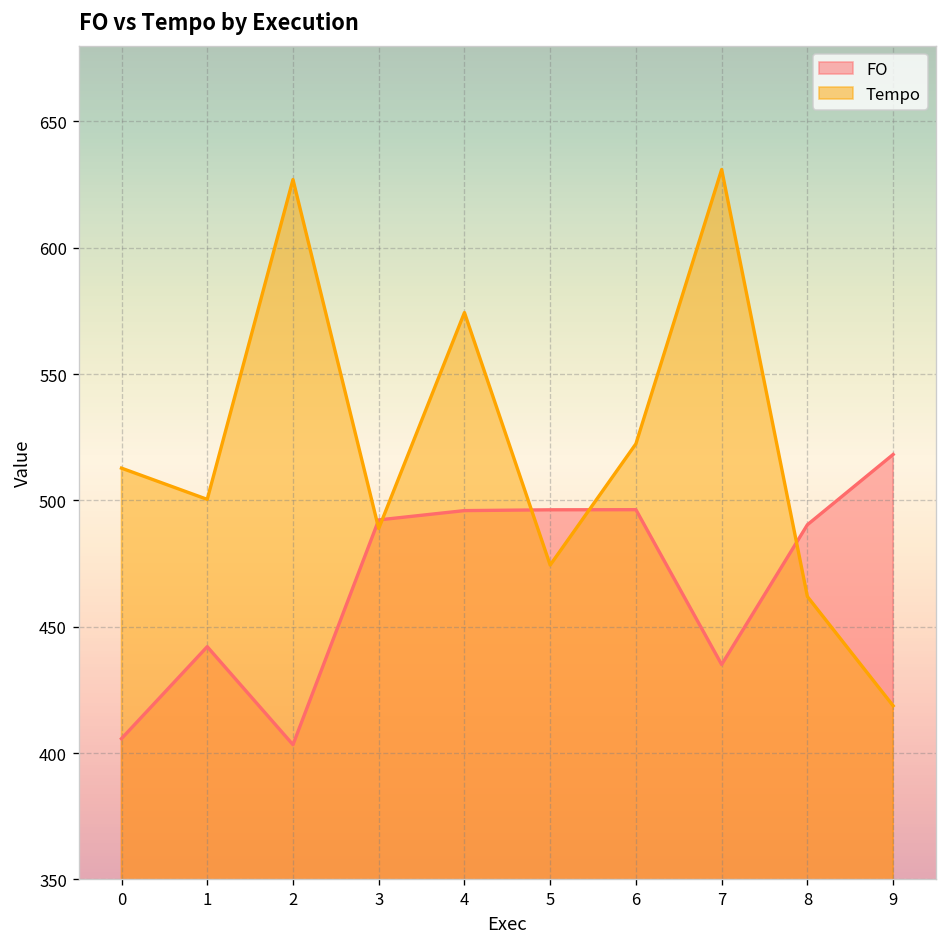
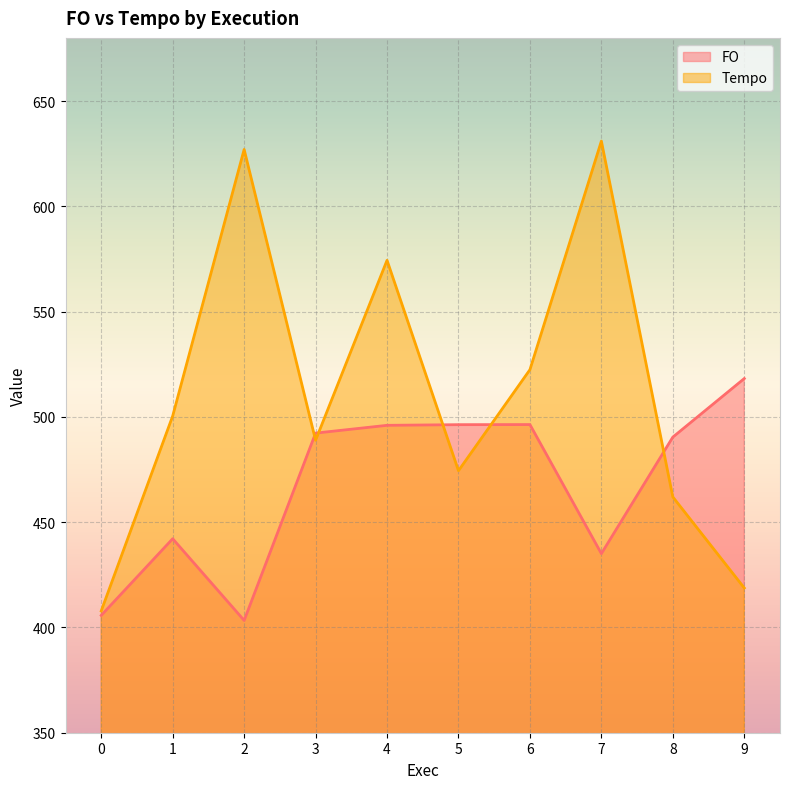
  {
    "FO": {
      "0": 406,
      "1": 442,
      "2": 403,
      "3": 492,
      "4": 496,
      "5": 496,
      "6": 496,
      "7": 435,
      "8": 490,
      "9": 518
    },
    "Tempo": {
-     "0": 513,
+     "0": 408,
      "1": 500,
      "2": 627,
      "3": 489,
      "4": 574,
      "5": 474,
      "6": 522,
      "7": 631,
      "8": 462,
      "9": 419
    }
  }
